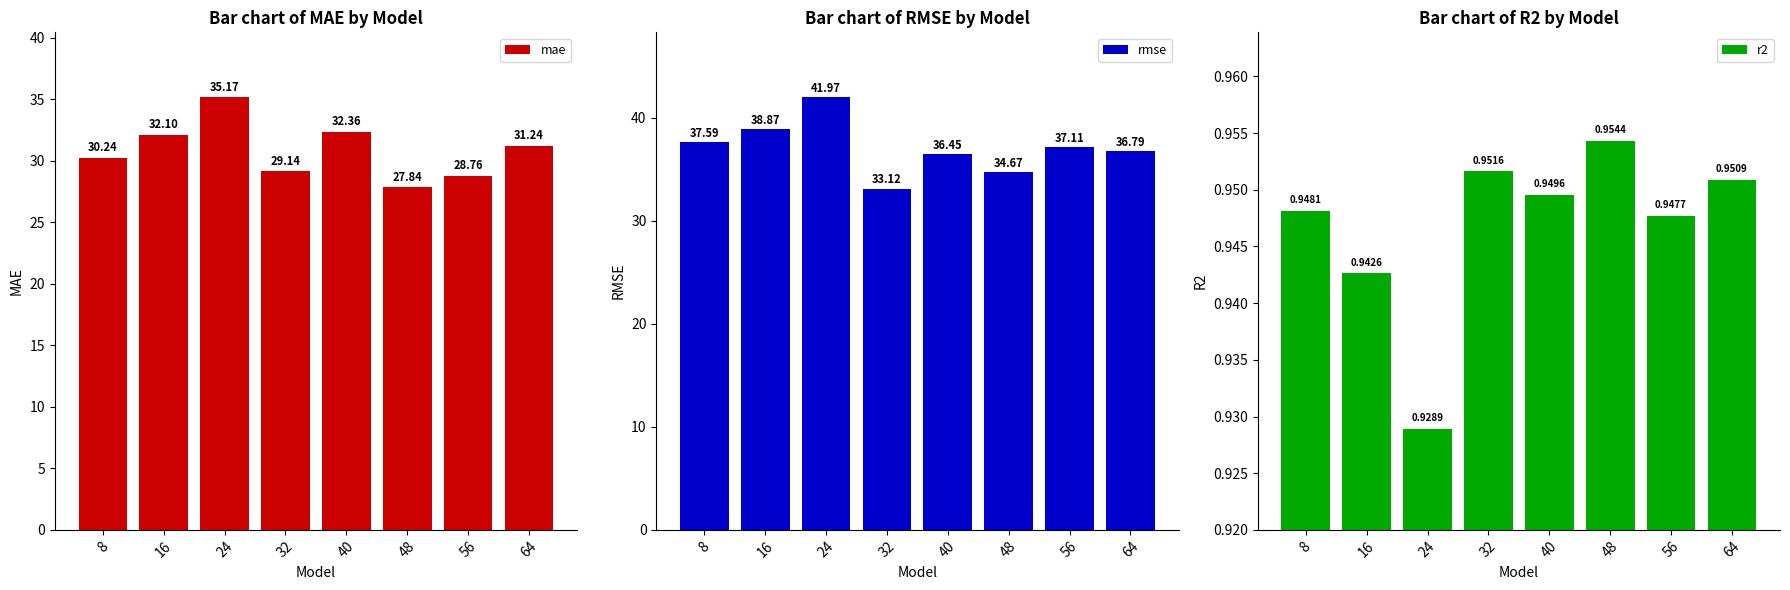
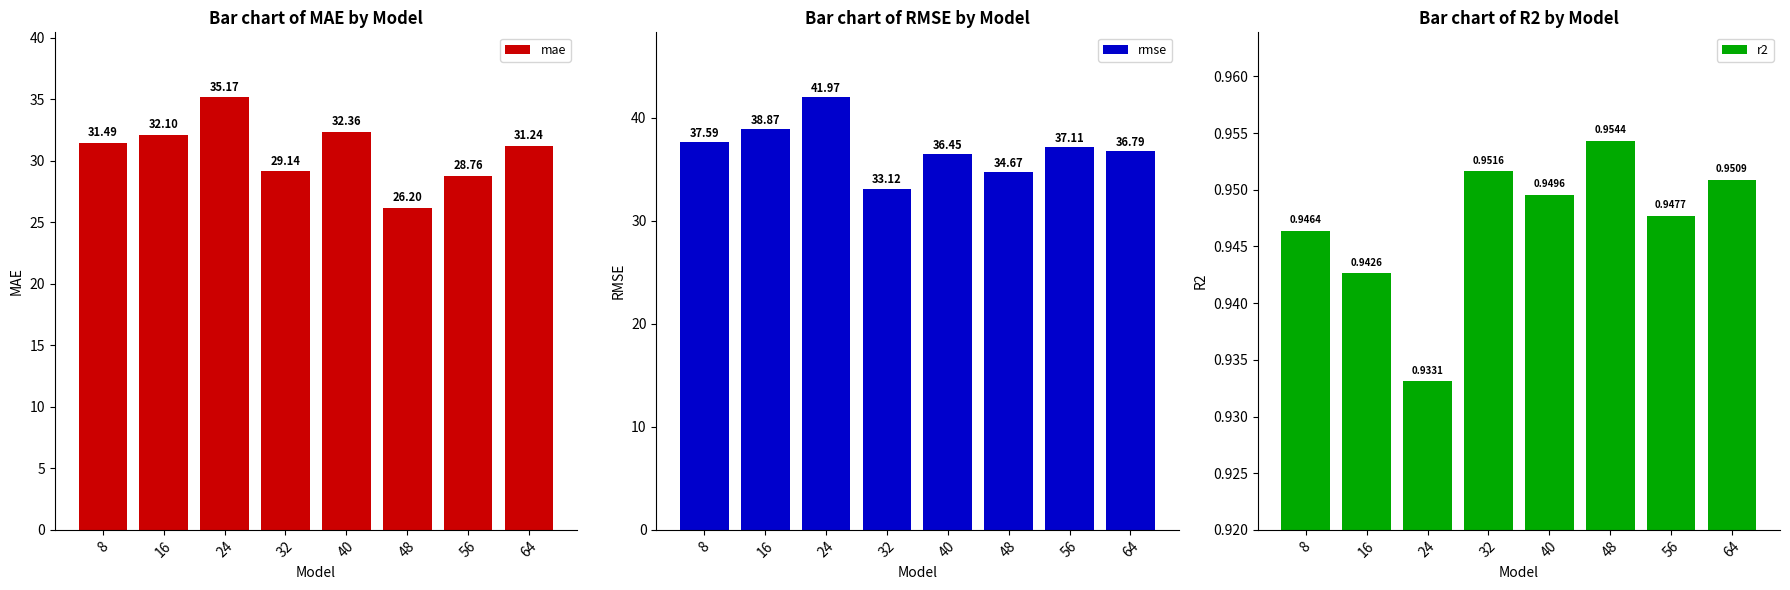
  {
    "Bar chart of MAE by Model": {
-     "8": 30.24,
+     "8": 31.49,
      "16": 32.10,
      "24": 35.17,
      "32": 29.14,
      "40": 32.36,
-     "48": 27.84,
+     "48": 26.20,
      "56": 28.76,
      "64": 31.24
    },
    "Bar chart of RMSE by Model": {
      "8": 37.59,
      "16": 38.87,
      "24": 41.97,
      "32": 33.12,
      "40": 36.45,
      "48": 34.67,
      "56": 37.11,
      "64": 36.79
    },
    "Bar chart of R2 by Model": {
-     "8": 0.9481,
+     "8": 0.9464,
      "16": 0.9426,
-     "24": 0.9289,
+     "24": 0.9331,
      "32": 0.9516,
      "40": 0.9496,
      "48": 0.9544,
      "56": 0.9477,
      "64": 0.9509
    }
  }
